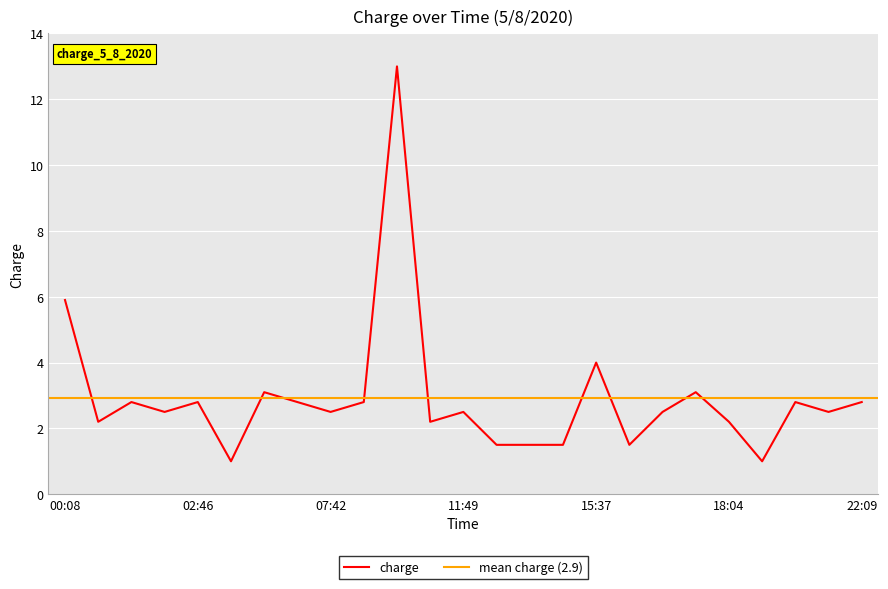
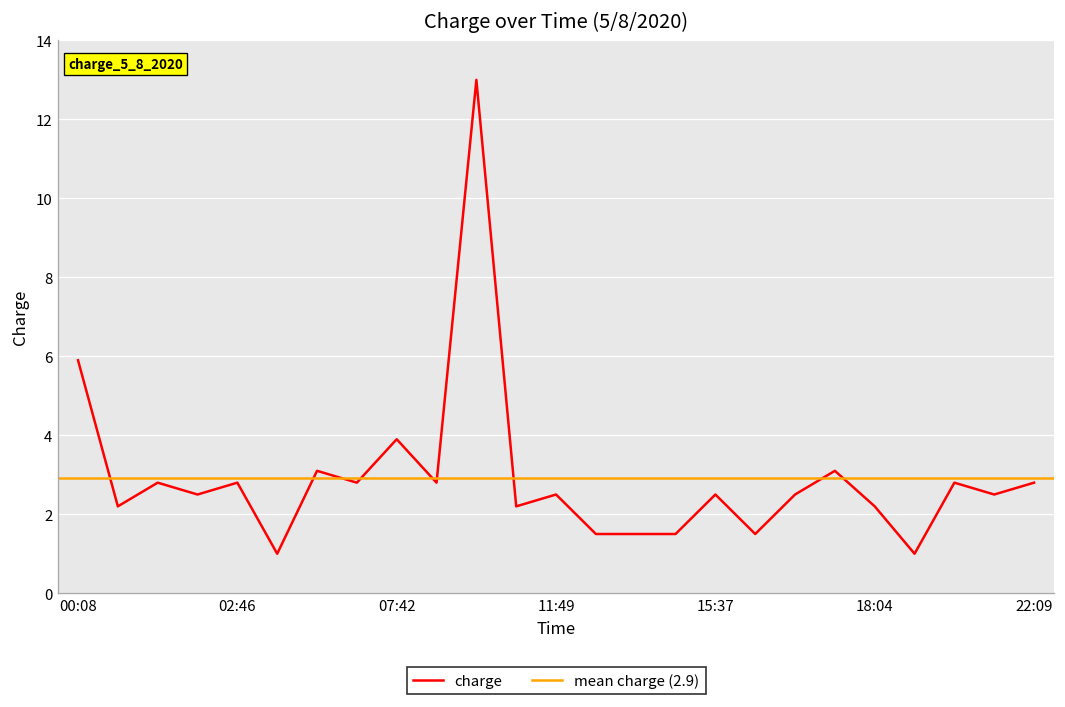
  {
    "00:08": 5.9,
    "02:46": 2.8,
-   "07:42": 2.5,
+   "07:42": 3.9,
    "11:49": 2.5,
-   "15:37": 4.0,
+   "15:37": 2.5,
    "18:04": 2.2,
    "22:09": 2.8
  }
